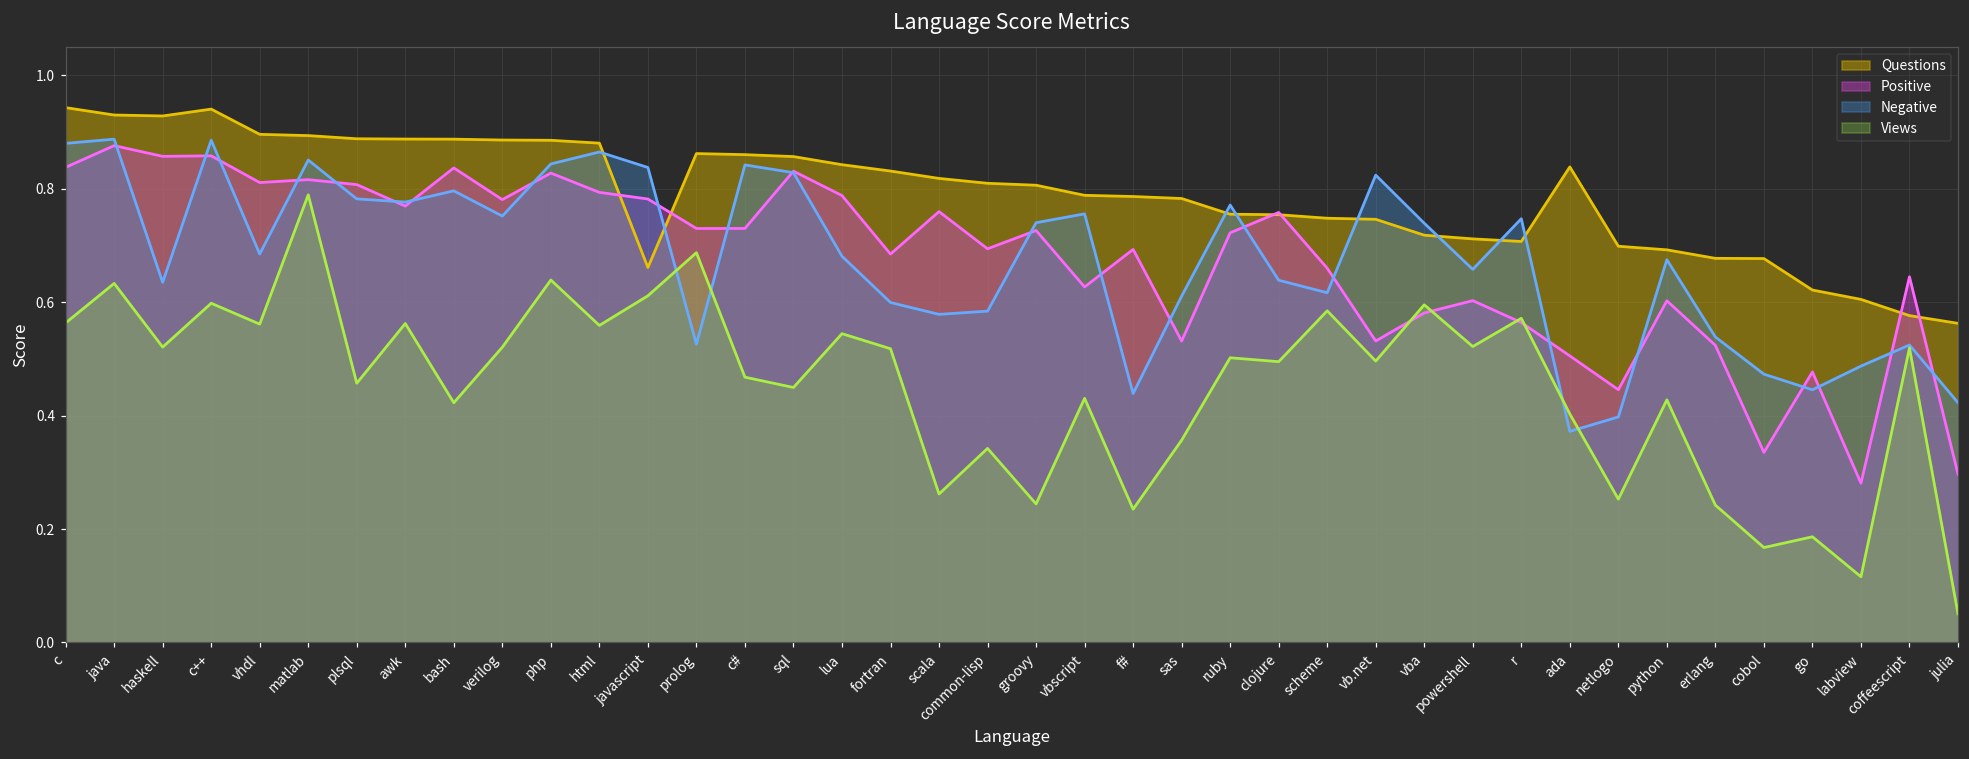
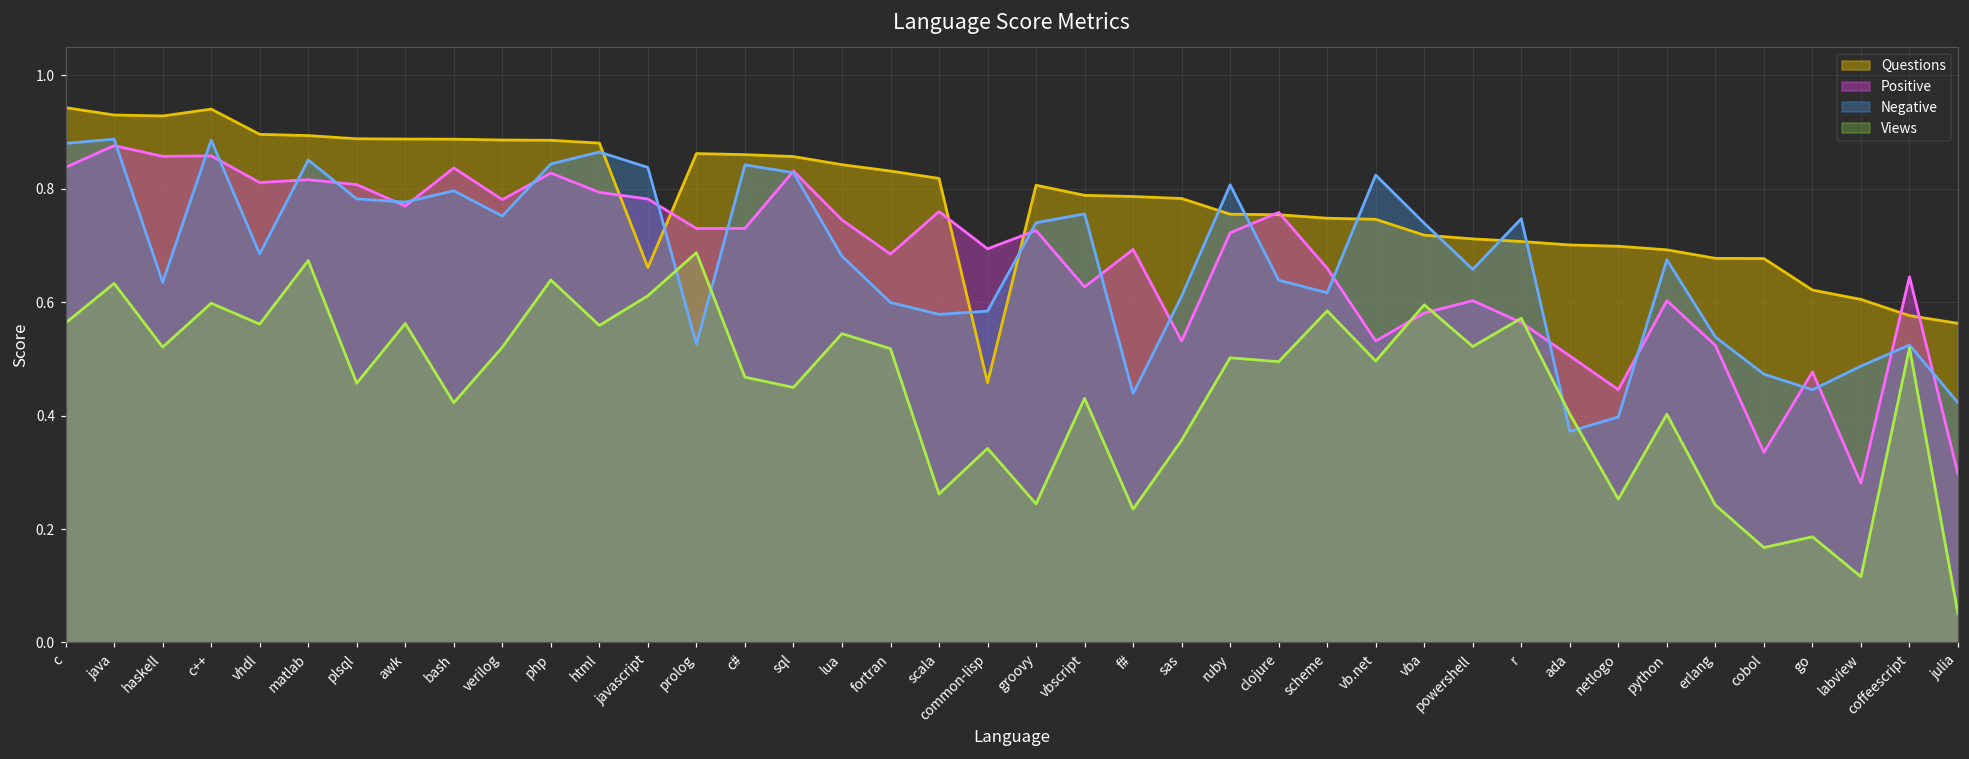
  {
    "Questions": {
      "c": 0.94,
      "java": 0.93,
      "haskell": 0.93,
      "c++": 0.94,
      "vhdl": 0.90,
      "matlab": 0.89,
      "plsql": 0.89,
      "awk": 0.89,
      "bash": 0.89,
      "verilog": 0.89,
      "php": 0.89,
      "html": 0.88,
      "javascript": 0.66,
      "prolog": 0.86,
      "c#": 0.86,
      "sql": 0.86,
      "lua": 0.84,
      "fortran": 0.83,
      "scala": 0.82,
-     "common-lisp": 0.81,
+     "common-lisp": 0.46,
      "groovy": 0.81,
      "vbscript": 0.79,
      "f#": 0.79,
      "sas": 0.78,
      "ruby": 0.76,
      "scheme": 0.75,
      "vb.net": 0.75,
      "vba": 0.72,
      "powershell": 0.71,
      "r": 0.71,
-     "ada": 0.84,
+     "ada": 0.70,
      "netlogo": 0.70,
      "python": 0.69,
      "erlang": 0.68,
      "cobol": 0.68,
      "go": 0.62,
      "labview": 0.60,
      "coffeescript": 0.58,
      "julia": 0.56
    },
    "Positive": {
      "c": 0.84,
      "java": 0.88,
      "haskell": 0.86,
      "c++": 0.86,
      "vhdl": 0.81,
      "matlab": 0.82,
      "plsql": 0.81,
      "awk": 0.77,
      "bash": 0.84,
      "verilog": 0.78,
      "php": 0.83,
      "html": 0.79,
      "javascript": 0.78,
      "prolog": 0.73,
      "c#": 0.73,
-     "lua": 0.79,
+     "lua": 0.75,
      "fortran": 0.68,
      "scala": 0.76,
      "common-lisp": 0.69,
      "groovy": 0.73,
      "vbscript": 0.63,
      "f#": 0.69,
      "sas": 0.53,
      "ruby": 0.72,
      "scheme": 0.66,
      "vb.net": 0.53,
      "vba": 0.58,
      "powershell": 0.60,
      "r": 0.56,
      "ada": 0.51,
      "netlogo": 0.45,
      "python": 0.60,
      "erlang": 0.52,
      "cobol": 0.34,
      "go": 0.48,
      "labview": 0.28,
      "coffeescript": 0.64,
      "julia": 0.30
    },
    "Negative": {
      "c": 0.88,
      "java": 0.89,
      "haskell": 0.63,
      "c++": 0.89,
      "vhdl": 0.68,
      "matlab": 0.85,
      "plsql": 0.78,
      "awk": 0.78,
      "bash": 0.80,
      "verilog": 0.75,
      "php": 0.84,
      "html": 0.86,
      "javascript": 0.84,
      "prolog": 0.53,
      "c#": 0.84,
      "lua": 0.68,
      "fortran": 0.60,
      "scala": 0.58,
      "common-lisp": 0.58,
      "groovy": 0.74,
      "vbscript": 0.76,
      "f#": 0.44,
      "sas": 0.61,
-     "ruby": 0.77,
+     "ruby": 0.81,
      "clojure": 0.64,
      "scheme": 0.62,
      "vb.net": 0.82,
      "vba": 0.74,
      "powershell": 0.66,
      "r": 0.75,
      "ada": 0.37,
      "netlogo": 0.40,
      "python": 0.67,
      "erlang": 0.54,
      "cobol": 0.47,
      "go": 0.45,
      "labview": 0.49,
      "coffeescript": 0.52,
      "julia": 0.42
    },
    "Views": {
      "c": 0.56,
      "java": 0.63,
      "haskell": 0.52,
      "c++": 0.60,
      "vhdl": 0.56,
-     "matlab": 0.79,
+     "matlab": 0.67,
      "plsql": 0.46,
      "awk": 0.56,
      "bash": 0.42,
      "verilog": 0.52,
      "php": 0.64,
      "html": 0.56,
      "javascript": 0.61,
      "prolog": 0.69,
      "c#": 0.47,
      "sql": 0.45,
      "lua": 0.54,
      "fortran": 0.52,
      "scala": 0.26,
      "common-lisp": 0.34,
      "groovy": 0.24,
      "vbscript": 0.43,
      "f#": 0.24,
      "sas": 0.36,
      "ruby": 0.50,
      "clojure": 0.50,
      "scheme": 0.58,
      "vb.net": 0.50,
      "vba": 0.60,
      "powershell": 0.52,
      "r": 0.57,
      "ada": 0.40,
      "netlogo": 0.25,
-     "python": 0.43,
+     "python": 0.40,
      "erlang": 0.24,
      "cobol": 0.17,
      "go": 0.19,
      "labview": 0.12,
      "coffeescript": 0.52,
      "julia": 0.05
    }
  }
